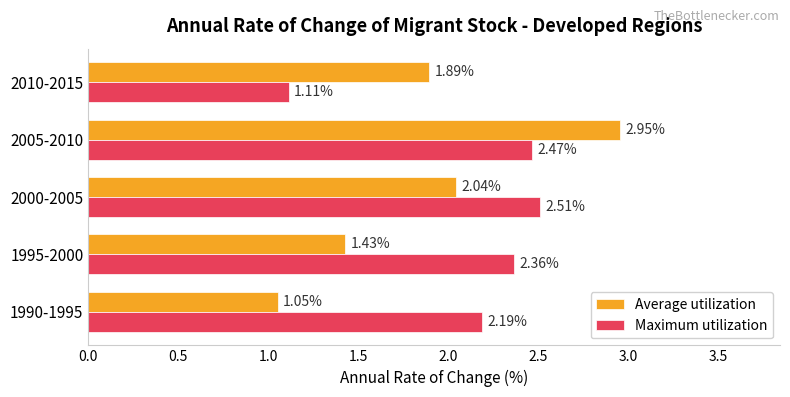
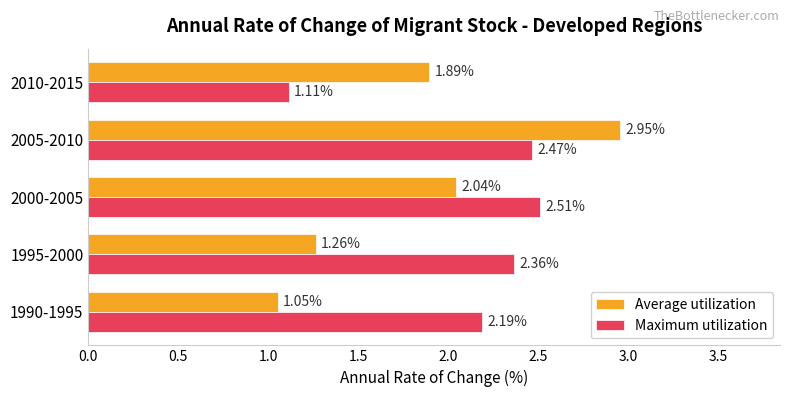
  {
    "Average utilization": {
      "2010-2015": "1.89%",
      "2005-2010": "2.95%",
      "2000-2005": "2.04%",
-     "1995-2000": "1.43%",
+     "1995-2000": "1.26%",
      "1990-1995": "1.05%"
    },
    "Maximum utilization": {
      "2010-2015": "1.11%",
      "2005-2010": "2.47%",
      "2000-2005": "2.51%",
      "1995-2000": "2.36%",
      "1990-1995": "2.19%"
    }
  }
